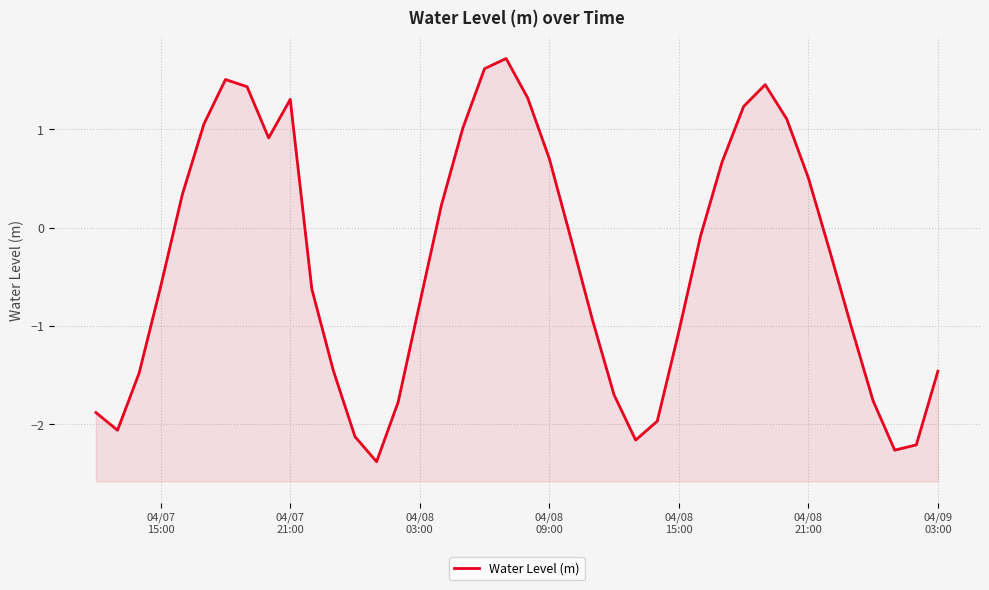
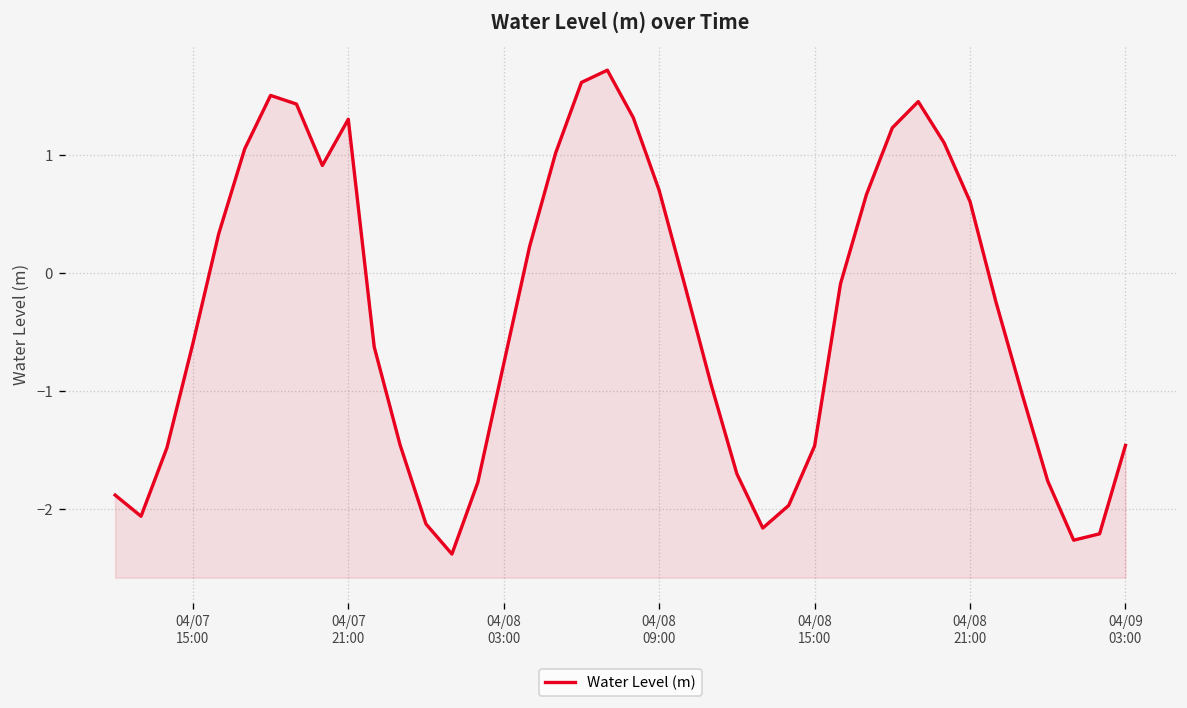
  {
    "04/07 15:00": -0.6,
    "04/07 21:00": 1.3,
    "04/08 03:00": -0.8,
    "04/08 09:00": 0.7,
-   "04/08 15:00": -1.1,
-   "04/08 21:00": 0.5,
+   "04/08 15:00": -1.5,
+   "04/08 21:00": 0.6,
    "04/09 03:00": -1.5
  }
